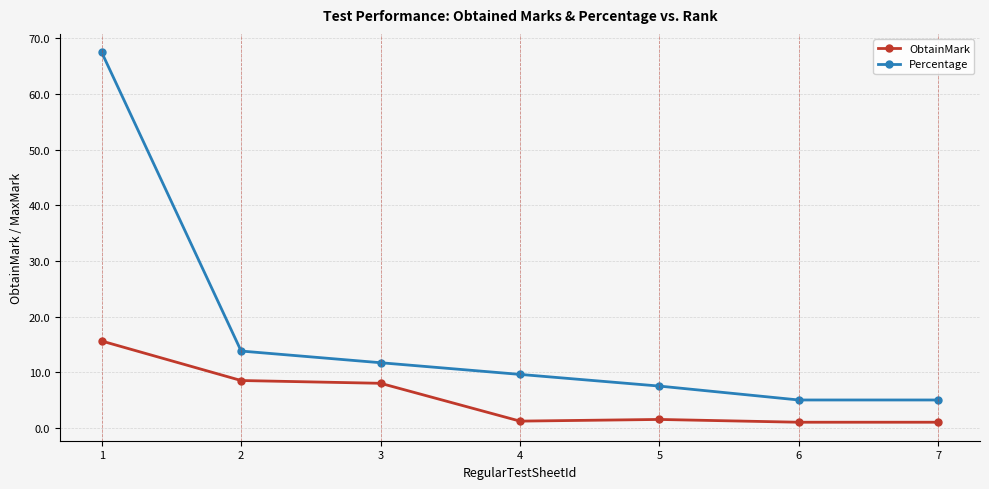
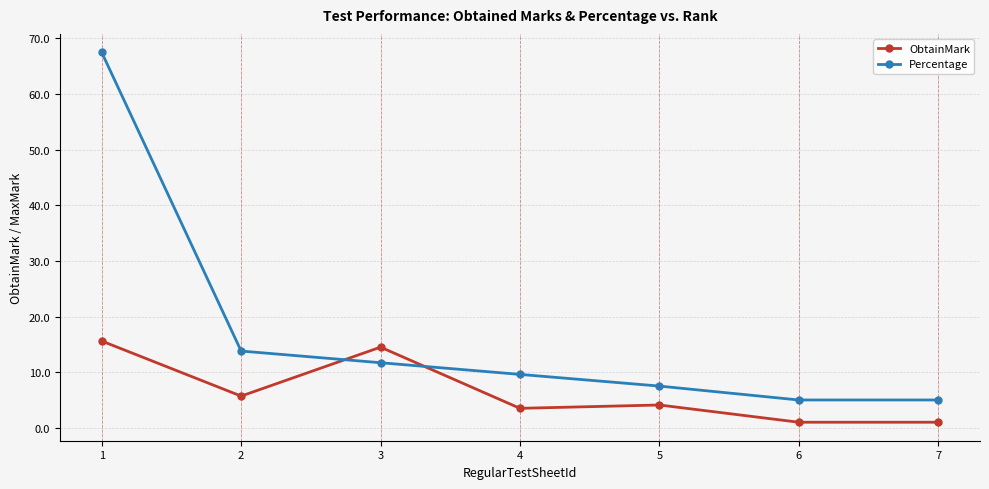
  {
    "ObtainMark": {
      "1": 16,
-     "2": 9,
-     "3": 8,
-     "4": 1,
-     "5": 2,
+     "2": 6,
+     "3": 15,
+     "4": 4,
+     "5": 4,
      "6": 1,
      "7": 1
    },
    "Percentage": {
      "1": 68,
      "2": 14,
      "3": 12,
      "4": 10,
      "5": 8,
      "6": 5,
      "7": 5
    }
  }
